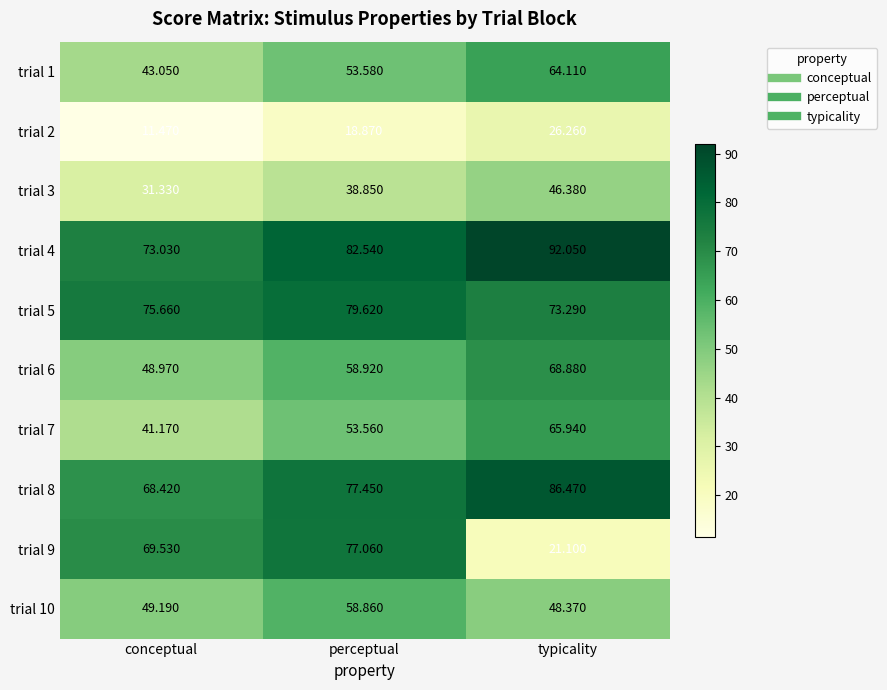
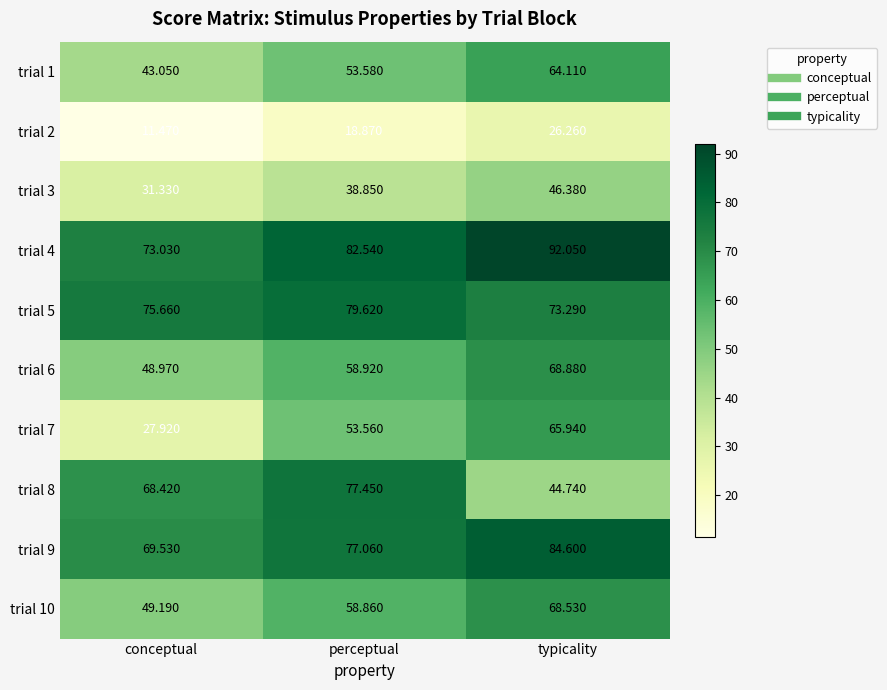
  {
    "trial 1": {
      "conceptual": 43.050,
      "perceptual": 53.580,
      "typicality": 64.110
    },
    "trial 2": {
      "perceptual": 18.870,
      "typicality": 26.260
    },
    "trial 3": {
      "conceptual": 31.330,
      "perceptual": 38.850,
      "typicality": 46.380
    },
    "trial 4": {
      "conceptual": 73.030,
      "perceptual": 82.540,
      "typicality": 92.050
    },
    "trial 5": {
      "conceptual": 75.660,
      "perceptual": 79.620,
      "typicality": 73.290
    },
    "trial 6": {
      "conceptual": 48.970,
      "perceptual": 58.920,
      "typicality": 68.880
    },
    "trial 7": {
-     "conceptual": 41.170,
+     "conceptual": 27.920,
      "perceptual": 53.560,
      "typicality": 65.940
    },
    "trial 8": {
      "conceptual": 68.420,
      "perceptual": 77.450,
-     "typicality": 86.470
+     "typicality": 44.740
    },
    "trial 9": {
      "conceptual": 69.530,
      "perceptual": 77.060,
-     "typicality": 21.100
+     "typicality": 84.600
    },
    "trial 10": {
      "conceptual": 49.190,
      "perceptual": 58.860,
-     "typicality": 48.370
+     "typicality": 68.530
    }
  }
